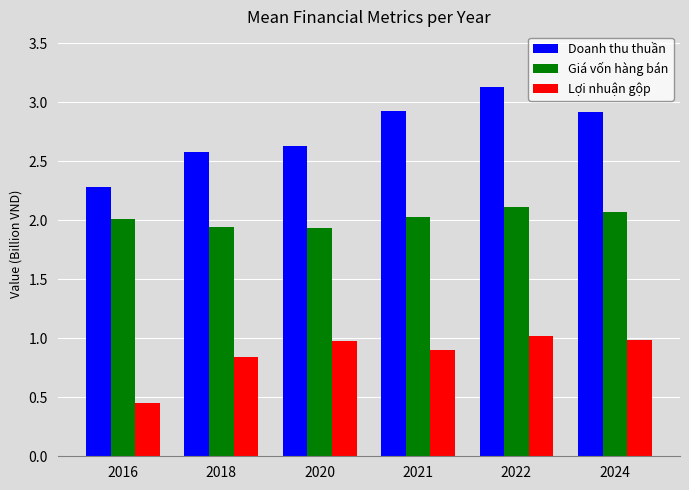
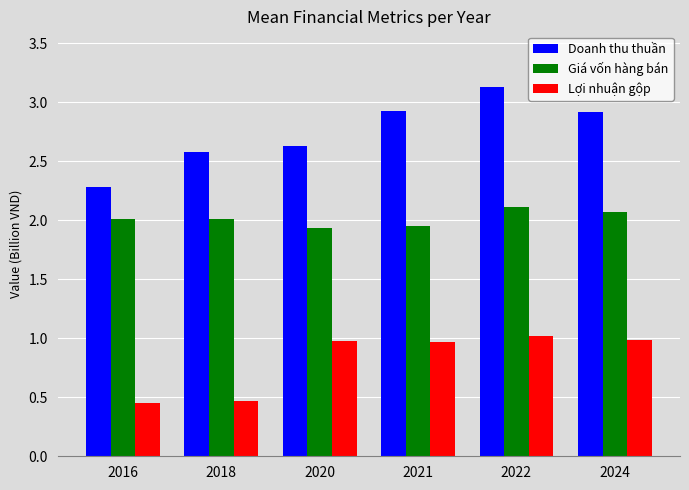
  {
    "Doanh thu thuần": {
      "2016": 2.28,
      "2018": 2.58,
      "2020": 2.63,
      "2021": 2.93,
      "2022": 3.13,
      "2024": 2.92
    },
    "Giá vốn hàng bán": {
      "2016": 2.02,
-     "2018": 1.95,
+     "2018": 2.01,
      "2020": 1.93,
-     "2021": 2.03,
+     "2021": 1.96,
      "2022": 2.12,
      "2024": 2.07
    },
    "Lợi nhuận gộp": {
      "2016": 0.45,
-     "2018": 0.84,
+     "2018": 0.47,
      "2020": 0.98,
-     "2021": 0.90,
+     "2021": 0.97,
      "2022": 1.02,
      "2024": 0.99
    }
  }
